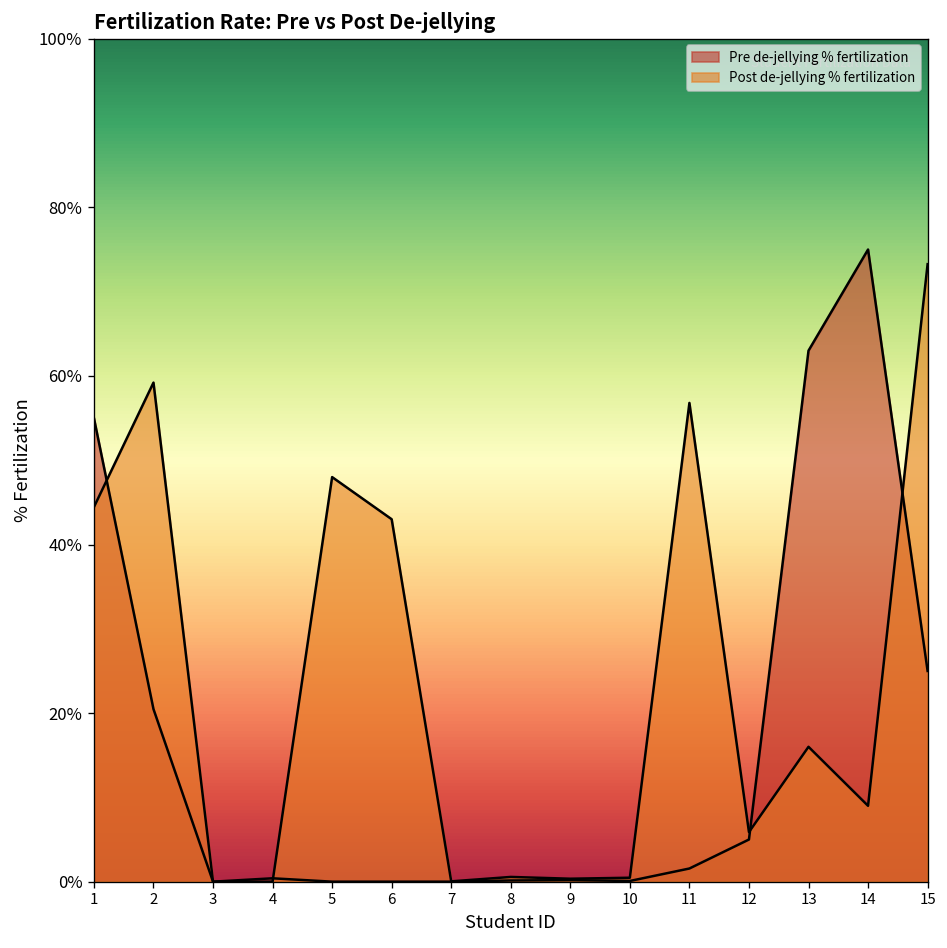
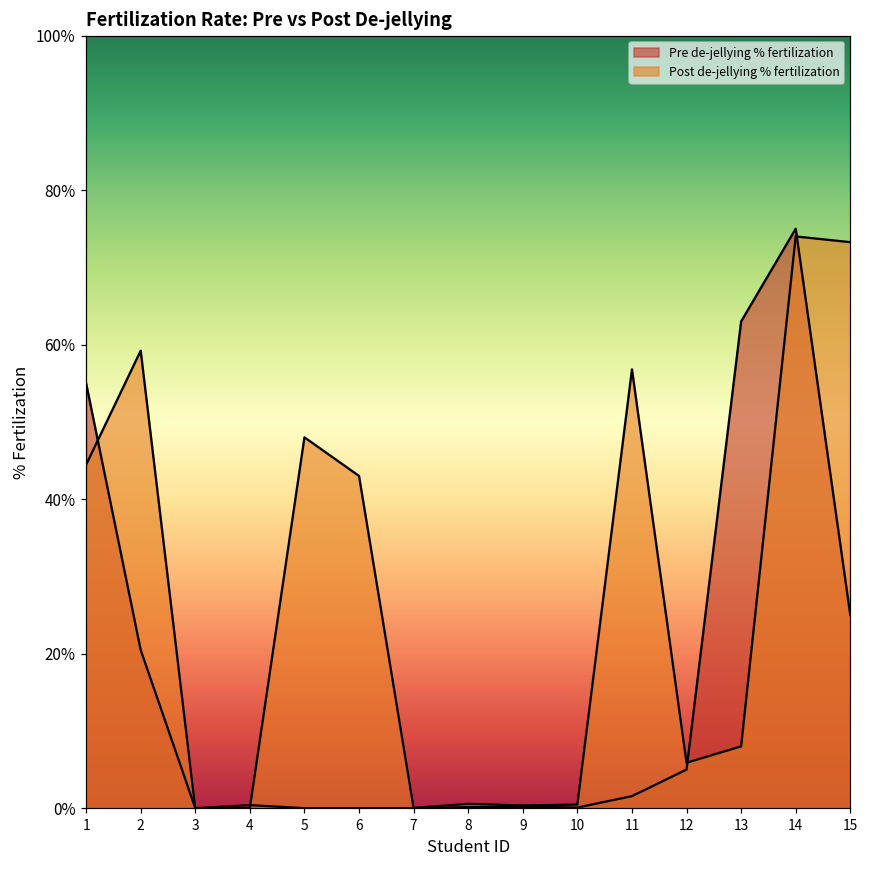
  {
    "Pre de-jellying % fertilization": {
      "1": "55%",
      "2": "20%",
      "4": "0%",
      "5": "0%",
      "6": "0%",
      "8": "0%",
      "10": "0%",
      "11": "2%",
      "12": "5%",
      "13": "63%",
      "14": "75%",
      "15": "25%"
    },
    "Post de-jellying % fertilization": {
      "1": "44%",
      "2": "59%",
      "4": "0%",
      "5": "48%",
      "6": "43%",
      "8": "1%",
      "10": "0%",
      "11": "57%",
      "12": "6%",
-     "13": "16%",
-     "14": "9%",
+     "13": "8%",
+     "14": "74%",
      "15": "73%"
    }
  }
